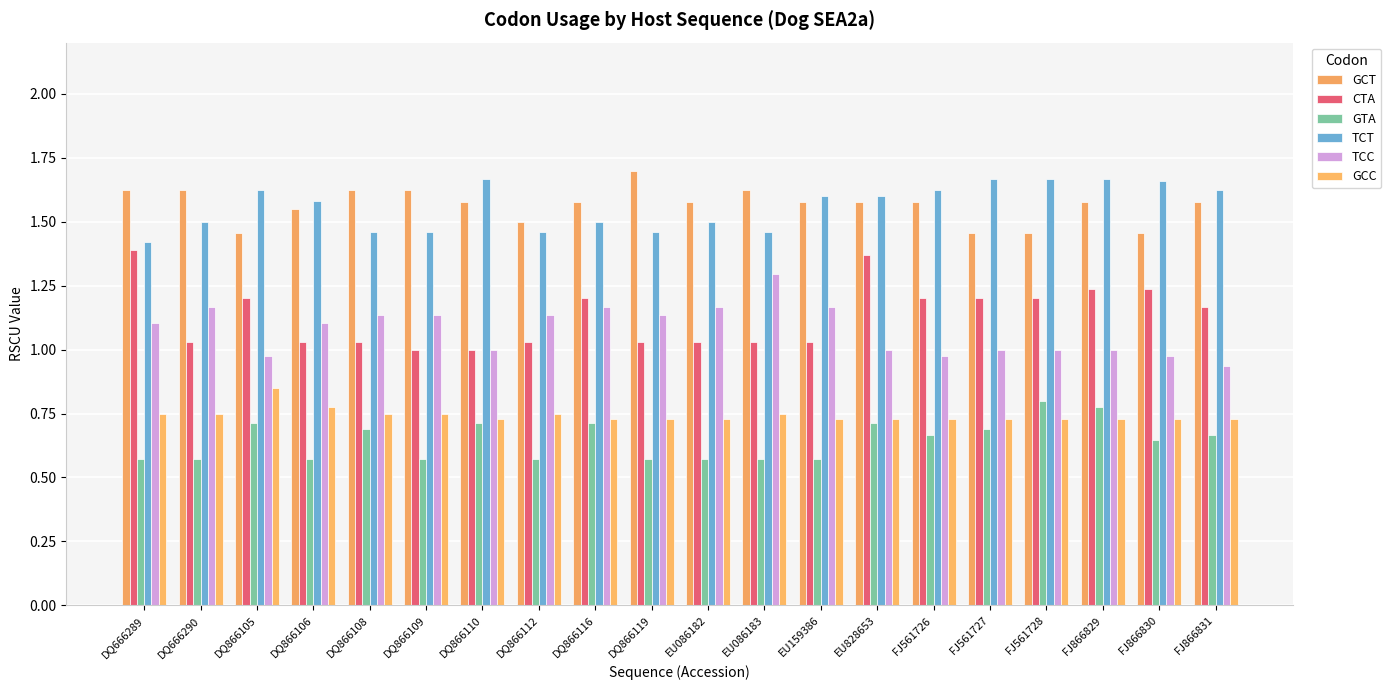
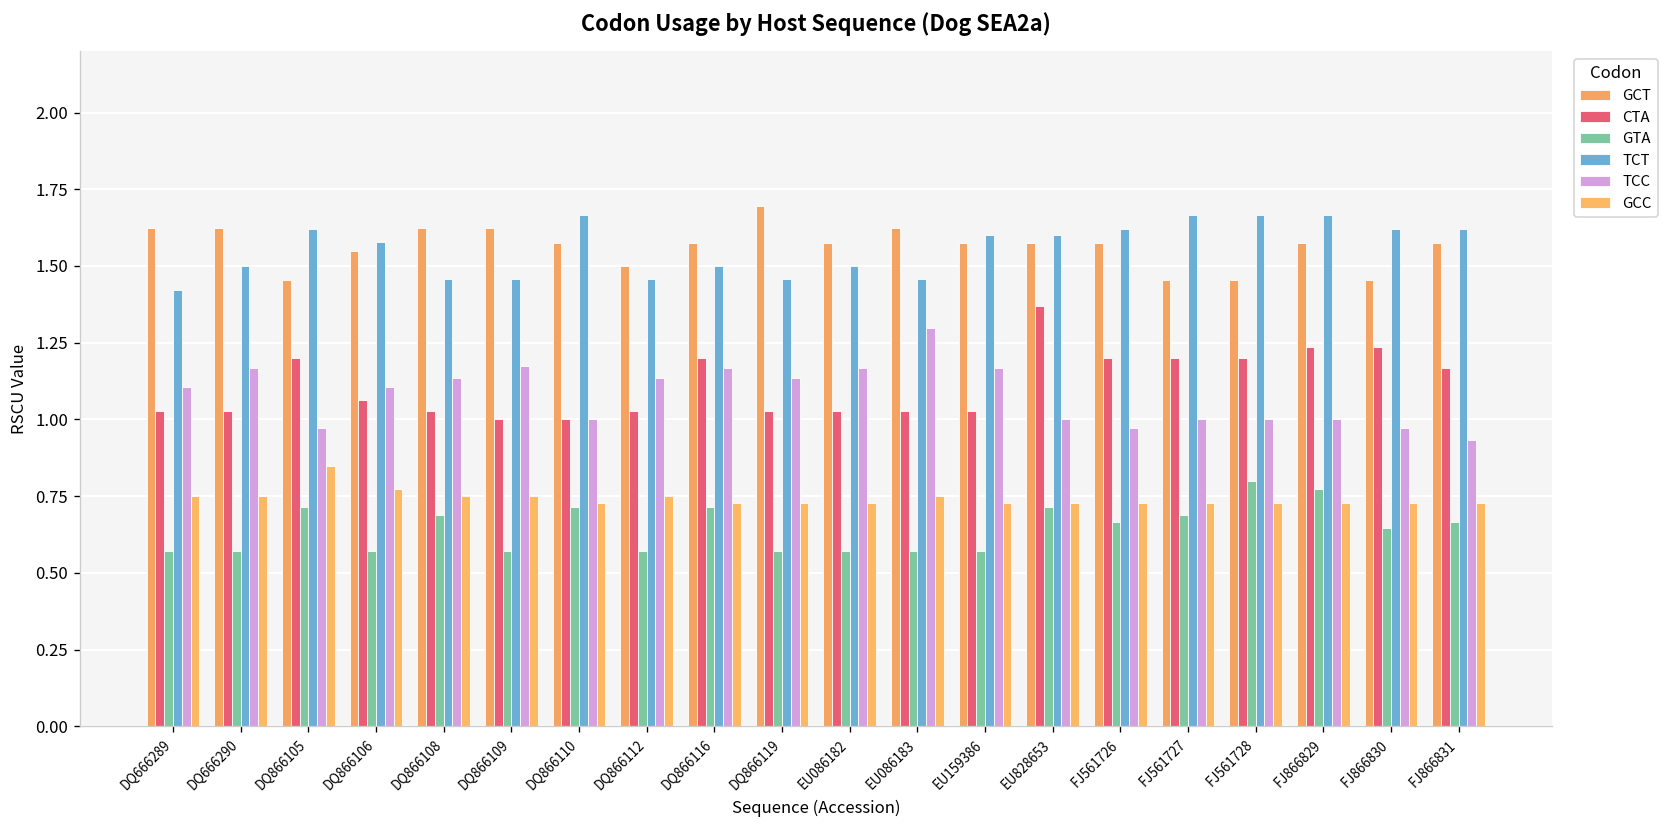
  {
    "CTA": {
-     "DQ666289": 1.39,
+     "DQ666289": 1.03,
      "DQ666290": 1.03,
      "DQ866105": 1.20,
-     "DQ866106": 1.03,
+     "DQ866106": 1.06,
      "DQ866108": 1.03,
      "DQ866109": 1.00,
      "DQ866110": 1.00,
      "DQ866112": 1.03,
      "DQ866116": 1.20,
      "DQ866119": 1.03,
      "EU086182": 1.03,
      "EU086183": 1.03,
      "EU159386": 1.03,
      "EU828653": 1.37,
      "FJ561726": 1.20,
      "FJ561727": 1.20,
      "FJ561728": 1.20,
      "FJ866829": 1.24,
      "FJ866830": 1.24,
      "FJ866831": 1.17
    },
    "GTA": {
      "DQ666289": 0.57,
      "DQ666290": 0.57,
      "DQ866105": 0.71,
      "DQ866106": 0.57,
      "DQ866108": 0.69,
      "DQ866109": 0.57,
      "DQ866110": 0.71,
      "DQ866112": 0.57,
      "DQ866116": 0.71,
      "DQ866119": 0.57,
      "EU086182": 0.57,
      "EU086183": 0.57,
      "EU159386": 0.57,
      "EU828653": 0.71,
      "FJ561726": 0.67,
      "FJ561727": 0.69,
      "FJ561728": 0.80,
      "FJ866829": 0.77,
      "FJ866830": 0.65,
      "FJ866831": 0.67
    },
    "TCT": {
      "DQ666289": 1.42,
      "DQ666290": 1.50,
      "DQ866105": 1.62,
      "DQ866106": 1.58,
      "DQ866108": 1.46,
      "DQ866109": 1.46,
      "DQ866110": 1.67,
      "DQ866112": 1.46,
      "DQ866116": 1.50,
      "DQ866119": 1.46,
      "EU086182": 1.50,
      "EU086183": 1.46,
      "EU159386": 1.60,
      "EU828653": 1.60,
      "FJ561726": 1.62,
      "FJ561727": 1.67,
      "FJ561728": 1.67,
      "FJ866829": 1.67,
-     "FJ866830": 1.66,
+     "FJ866830": 1.62,
      "FJ866831": 1.62
    },
    "TCC": {
      "DQ666289": 1.11,
      "DQ666290": 1.17,
      "DQ866105": 0.97,
      "DQ866106": 1.11,
      "DQ866108": 1.14,
-     "DQ866109": 1.14,
+     "DQ866109": 1.18,
      "DQ866110": 1.00,
      "DQ866112": 1.14,
      "DQ866116": 1.17,
      "DQ866119": 1.14,
      "EU086182": 1.17,
      "EU086183": 1.30,
      "EU159386": 1.17,
      "EU828653": 1.00,
      "FJ561726": 0.97,
      "FJ561727": 1.00,
      "FJ561728": 1.00,
      "FJ866829": 1.00,
      "FJ866830": 0.97,
      "FJ866831": 0.93
    }
  }
